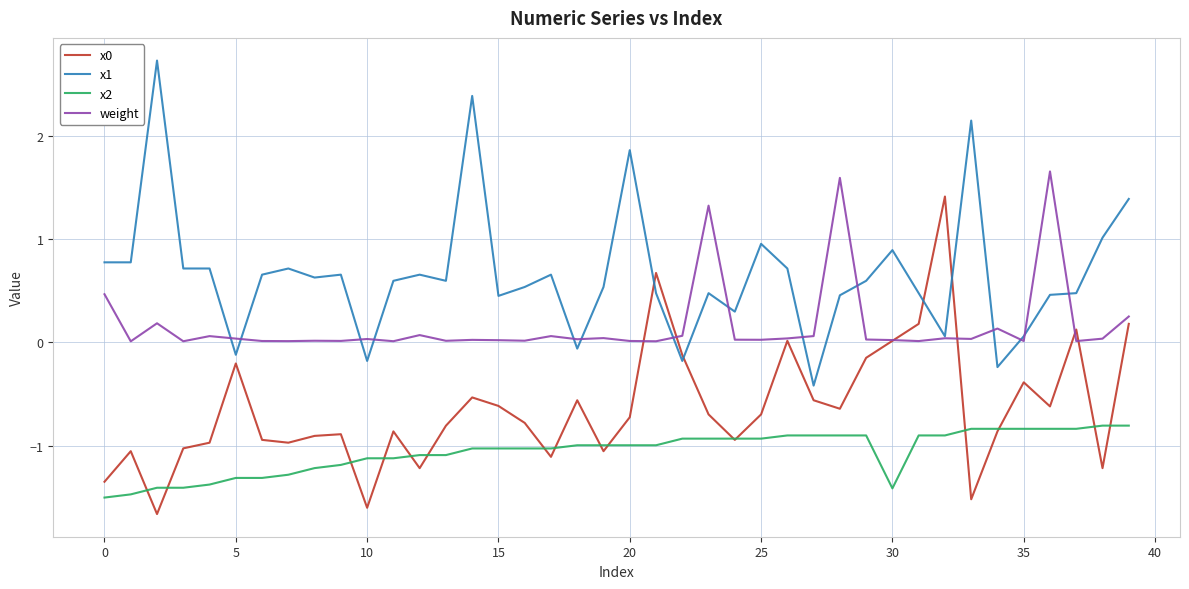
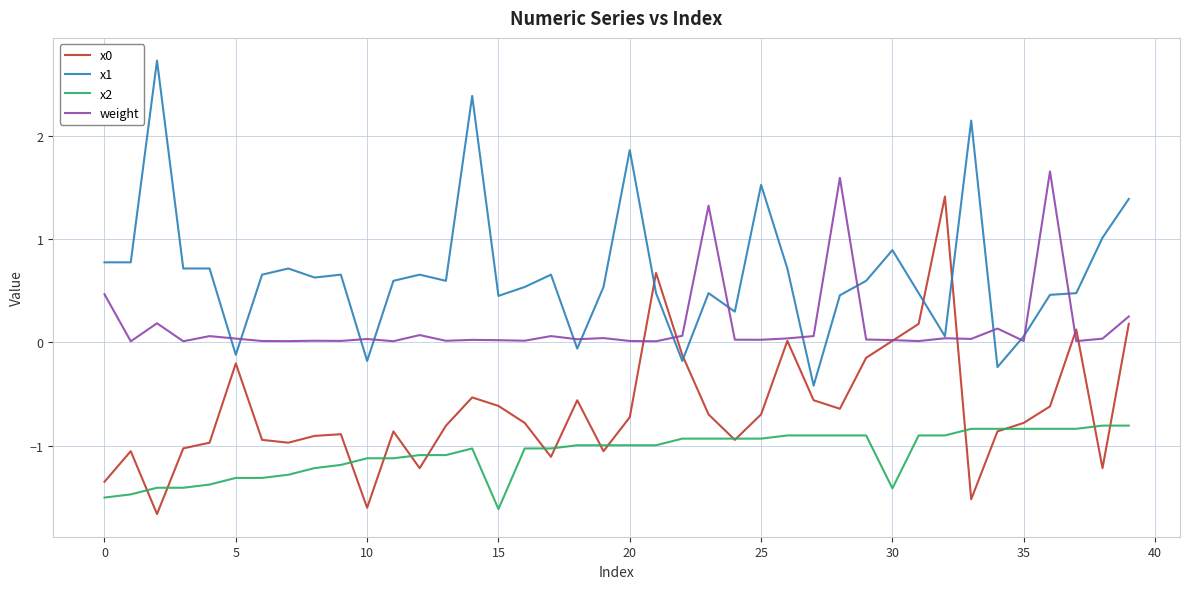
  {
    "x0": {
      "0": -1.35,
      "5": -0.21,
      "10": -1.60,
      "15": -0.62,
      "20": -0.73,
      "25": -0.70,
-     "35": -0.39
+     "35": -0.78
    },
    "x1": {
      "0": 0.77,
      "5": -0.12,
      "10": -0.18,
      "15": 0.45,
      "20": 1.86,
-     "25": 0.95,
+     "25": 1.52,
      "30": 0.89,
      "35": 0.06
    },
    "x2": {
      "0": -1.50,
      "5": -1.31,
      "10": -1.12,
-     "15": -1.03,
+     "15": -1.61,
      "20": -1.00,
      "25": -0.93,
      "30": -1.41,
      "35": -0.84
    },
    "weight": {
      "0": 0.46,
      "5": 0.04,
      "10": 0.03,
      "15": 0.02,
      "20": 0.01,
      "25": 0.02,
      "35": 0.01
    }
  }
